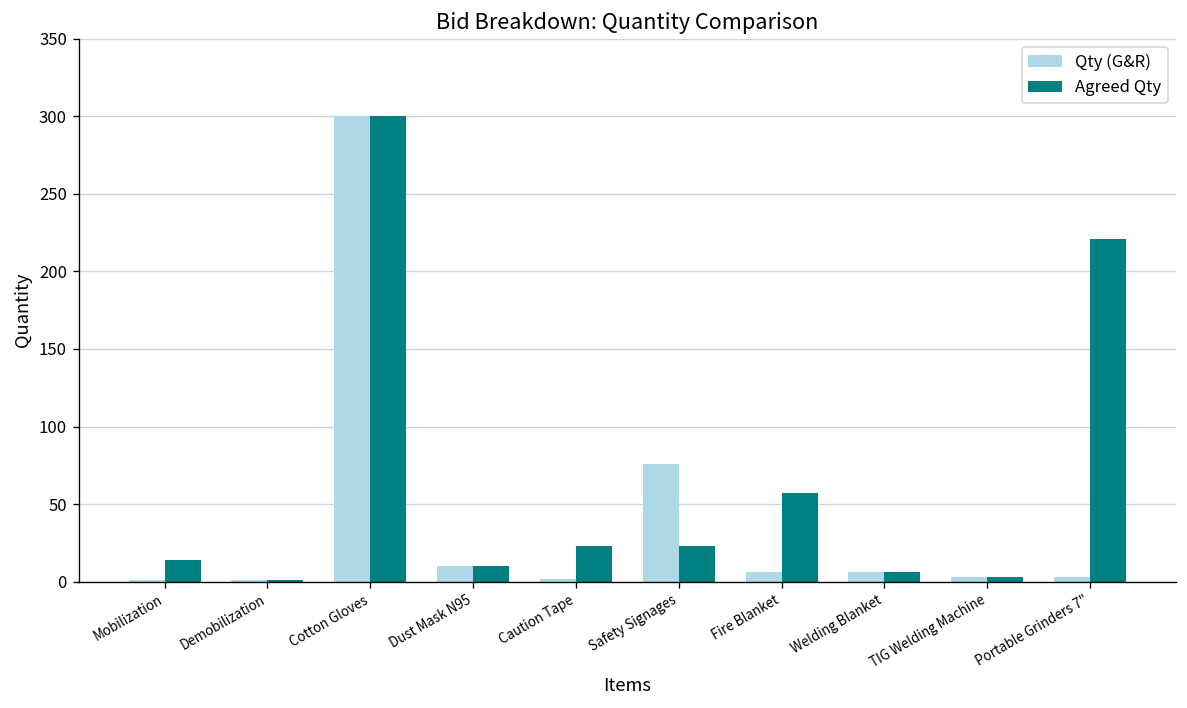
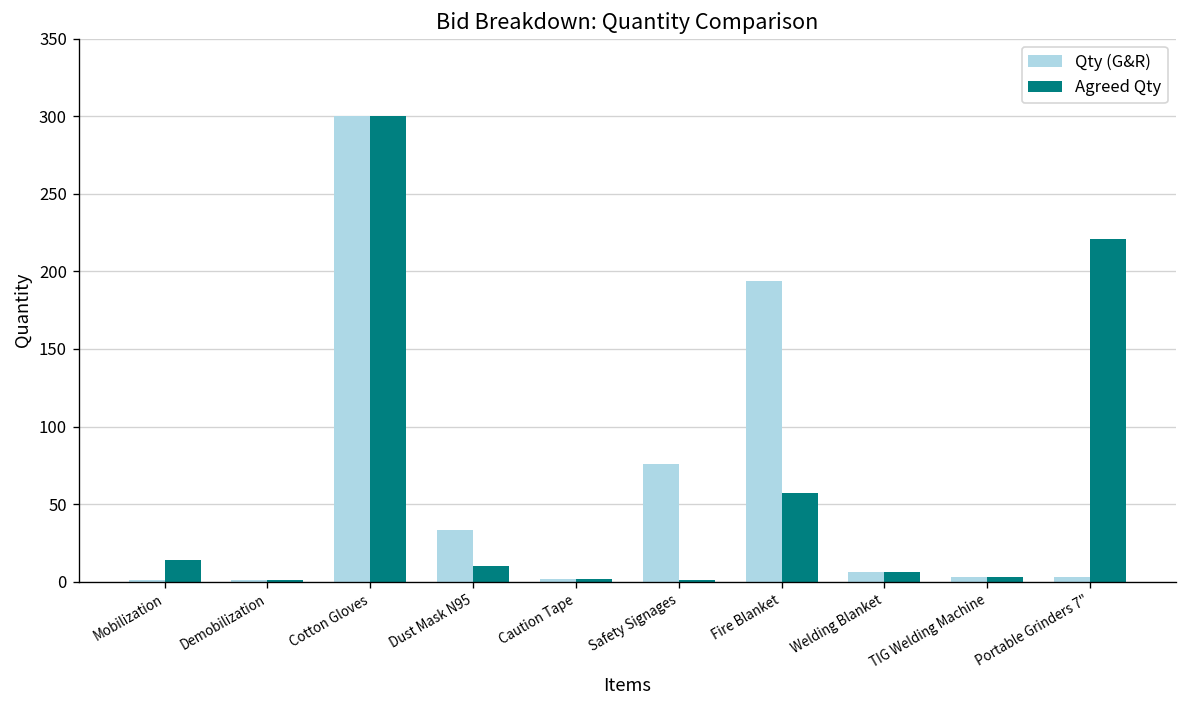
  {
    "Qty (G&R)": {
      "Cotton Gloves": 300,
-     "Dust Mask N95": 10,
+     "Dust Mask N95": 33,
      "Caution Tape": 2,
      "Safety Signages": 76,
-     "Fire Blanket": 6,
+     "Fire Blanket": 194,
      "Welding Blanket": 6,
      "TIG Welding Machine": 3,
      "Portable Grinders 7\"": 3
    },
    "Agreed Qty": {
      "Mobilization": 14,
      "Cotton Gloves": 300,
      "Dust Mask N95": 10,
-     "Caution Tape": 23,
-     "Safety Signages": 23,
+     "Caution Tape": 2,
+     "Safety Signages": 1,
      "Fire Blanket": 57,
      "Welding Blanket": 6,
      "TIG Welding Machine": 3,
      "Portable Grinders 7\"": 221
    }
  }
